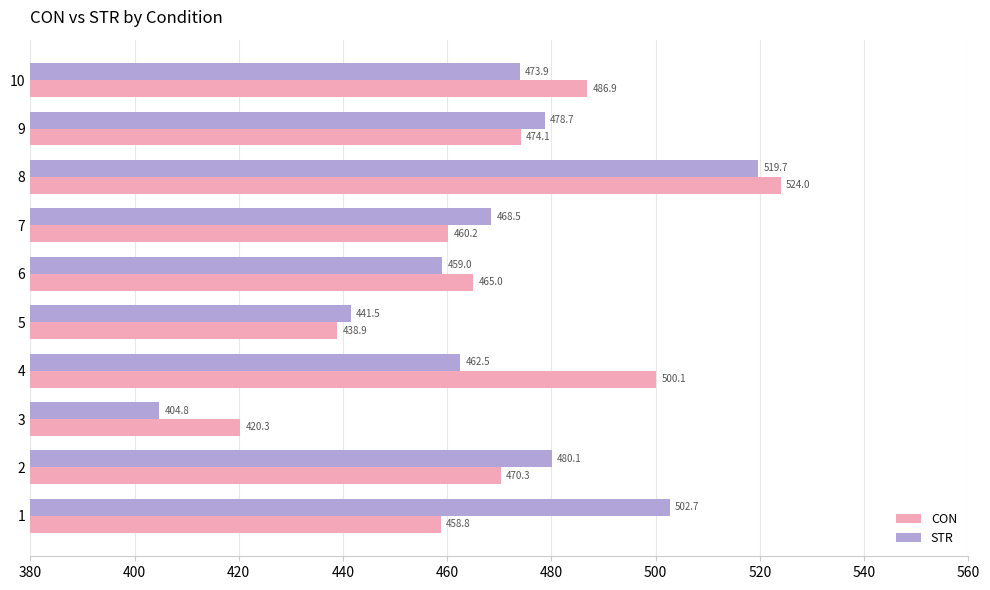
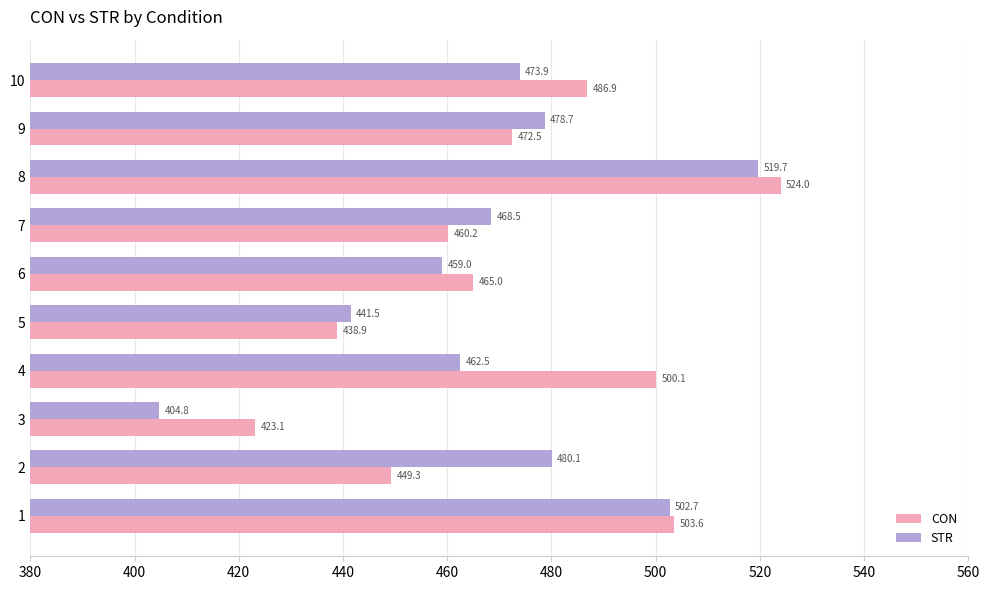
  {
    "CON": {
      "10": 486.9,
-     "9": 474.1,
+     "9": 472.5,
      "8": 524.0,
      "7": 460.2,
      "6": 465.0,
      "5": 438.9,
      "4": 500.1,
-     "3": 420.3,
-     "2": 470.3,
-     "1": 458.8
+     "3": 423.1,
+     "2": 449.3,
+     "1": 503.6
    },
    "STR": {
      "10": 473.9,
      "9": 478.7,
      "8": 519.7,
      "7": 468.5,
      "6": 459.0,
      "5": 441.5,
      "4": 462.5,
      "3": 404.8,
      "2": 480.1,
      "1": 502.7
    }
  }
